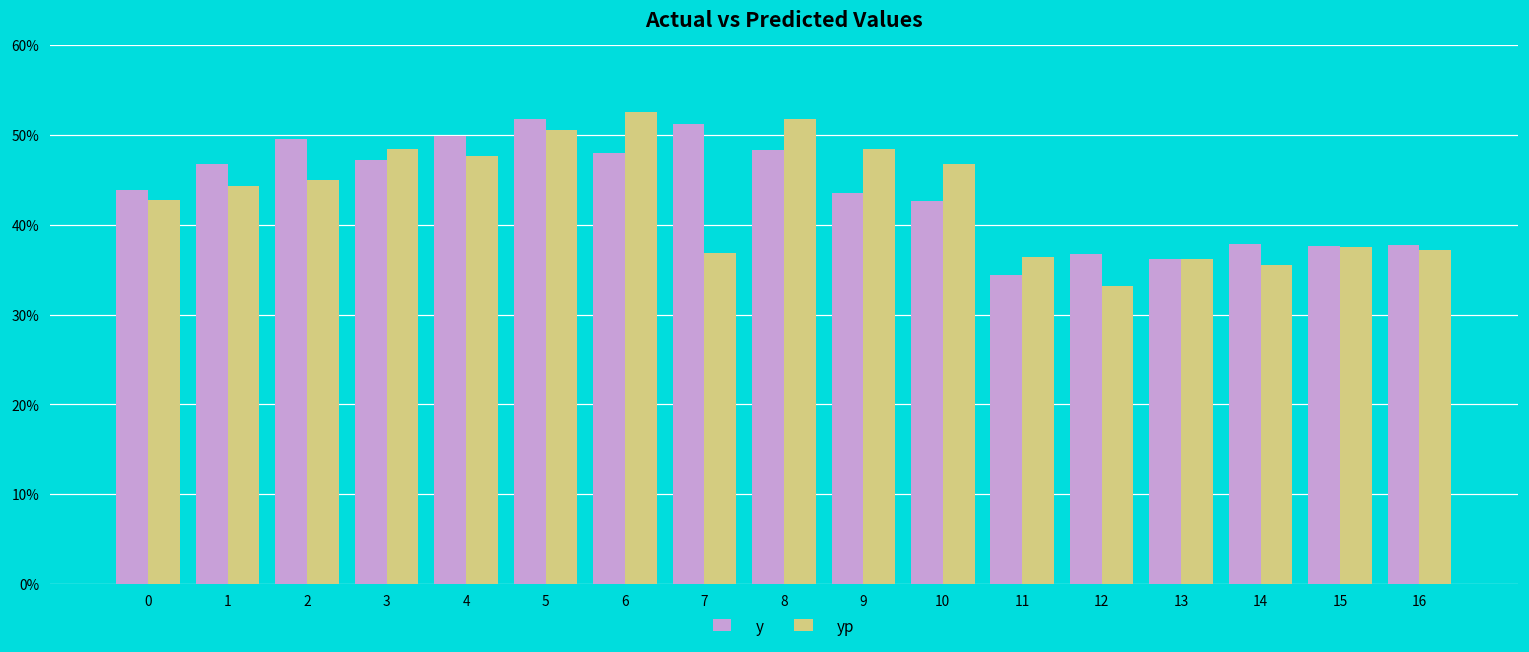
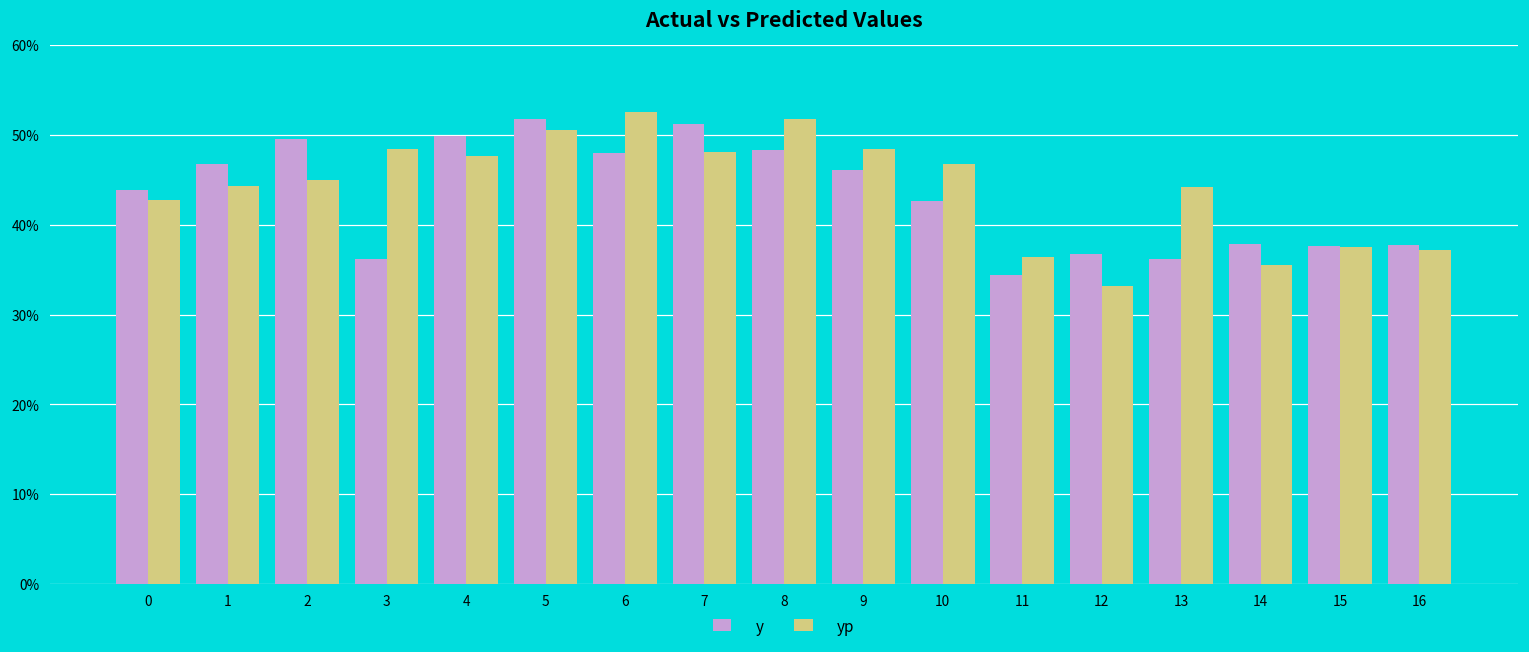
  {
    "y": {
      "0": "44%",
      "1": "47%",
      "2": "50%",
-     "3": "47%",
+     "3": "36%",
      "4": "50%",
      "5": "52%",
      "6": "48%",
      "7": "51%",
      "8": "48%",
-     "9": "44%",
+     "9": "46%",
      "10": "43%",
      "11": "34%",
      "12": "37%",
      "13": "36%",
      "14": "38%",
      "15": "38%",
      "16": "38%"
    },
    "yp": {
      "0": "43%",
      "1": "44%",
      "2": "45%",
      "3": "48%",
      "4": "48%",
      "5": "51%",
      "6": "53%",
-     "7": "37%",
+     "7": "48%",
      "8": "52%",
      "9": "48%",
      "10": "47%",
      "11": "36%",
      "12": "33%",
-     "13": "36%",
+     "13": "44%",
      "14": "36%",
      "15": "38%",
      "16": "37%"
    }
  }
